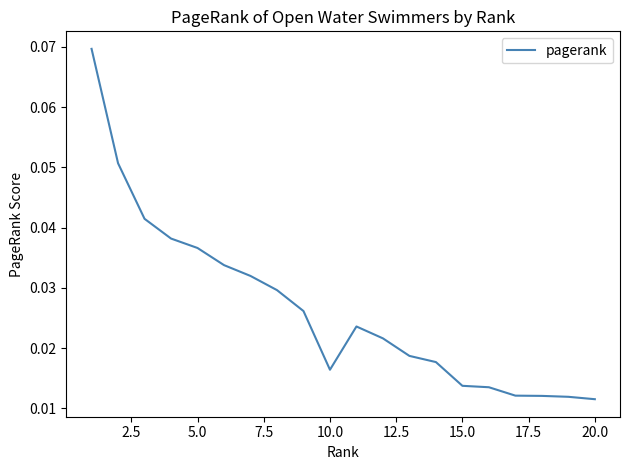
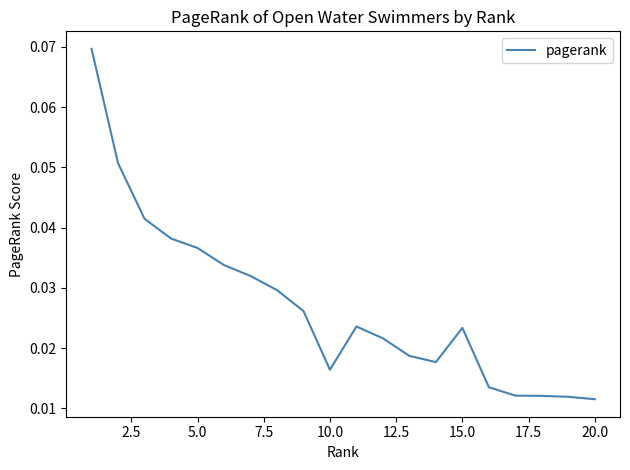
  {
    "5.0": 0.037,
    "10.0": 0.016,
-   "15.0": 0.014,
+   "15.0": 0.023,
    "20.0": 0.012
  }
